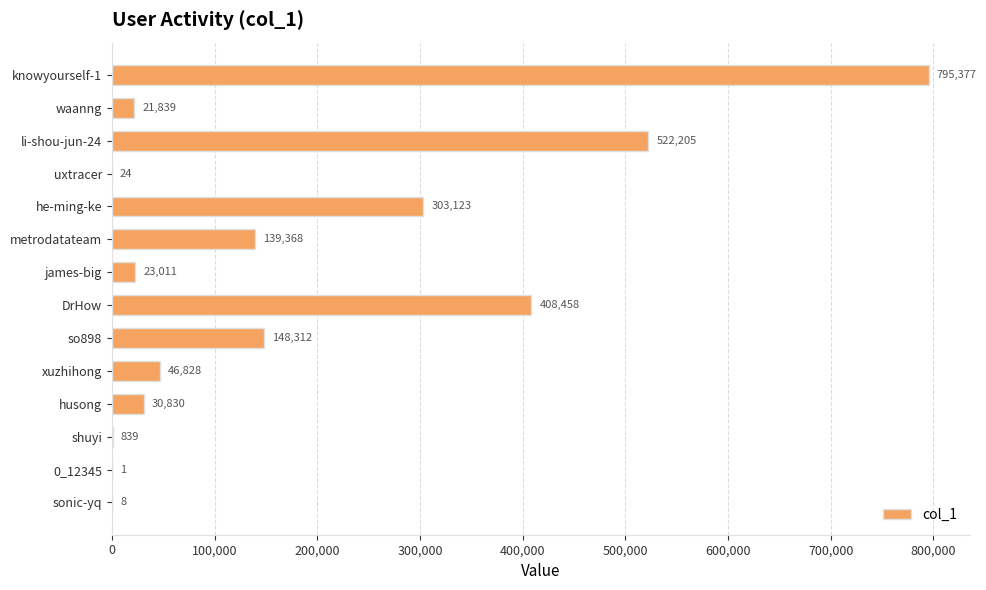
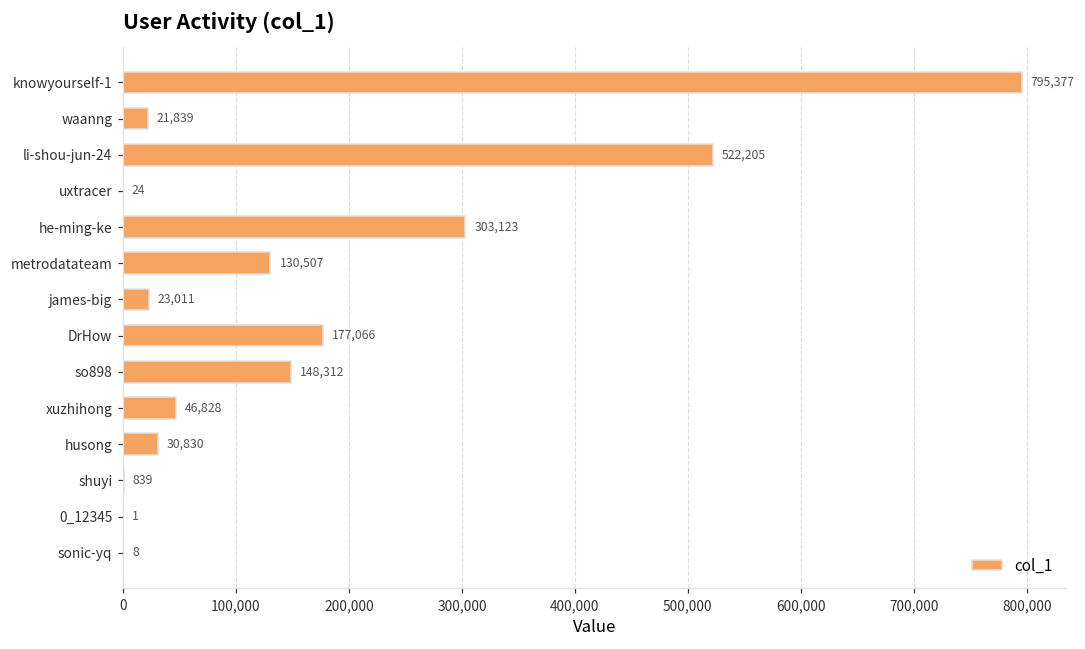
  {
    "knowyourself-1": "795,377",
    "waanng": "21,839",
    "li-shou-jun-24": "522,205",
    "uxtracer": "24",
    "he-ming-ke": "303,123",
-   "metrodatateam": "139,368",
+   "metrodatateam": "130,507",
    "james-big": "23,011",
-   "DrHow": "408,458",
+   "DrHow": "177,066",
    "so898": "148,312",
    "xuzhihong": "46,828",
    "husong": "30,830",
    "shuyi": "839",
    "0_12345": "1",
    "sonic-yq": "8"
  }
